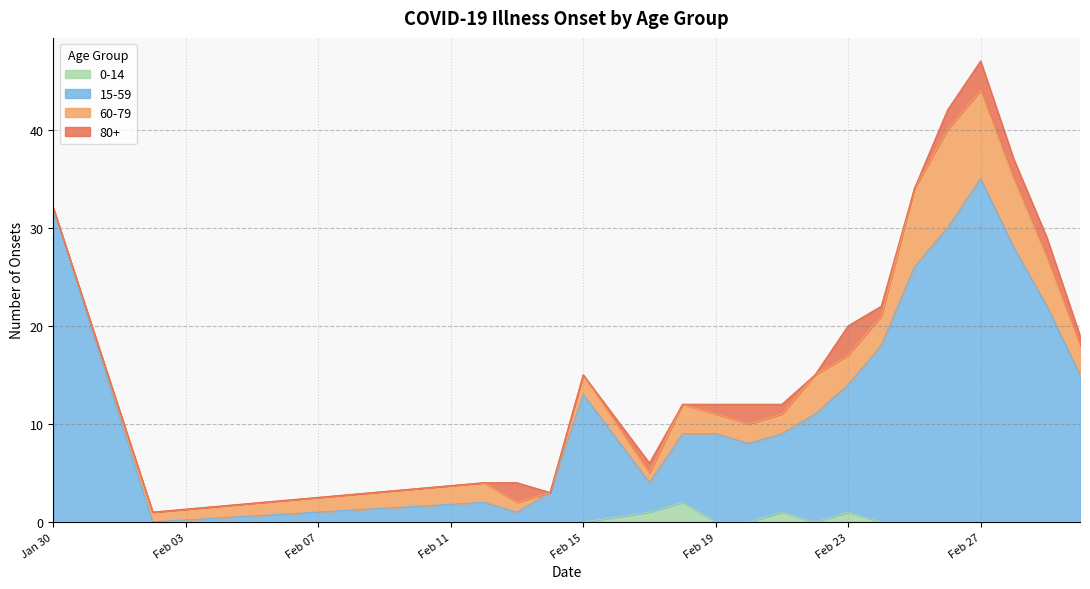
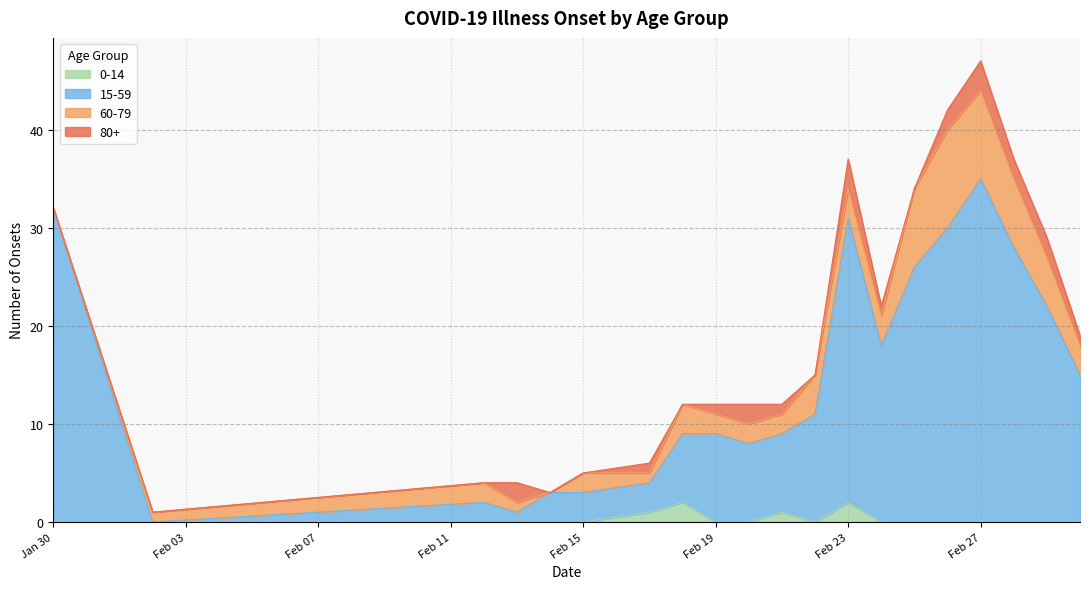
  {
    "0-14": {
      "Jan 30": 0,
      "Feb 15": 0,
      "Feb 19": 0,
-     "Feb 23": 1,
+     "Feb 23": 2,
      "Feb 27": 0
    },
    "15-59": {
-     "Feb 15": 13,
+     "Feb 15": 3,
      "Feb 19": 9,
-     "Feb 23": 13,
+     "Feb 23": 29,
      "Feb 27": 35
    }
  }
